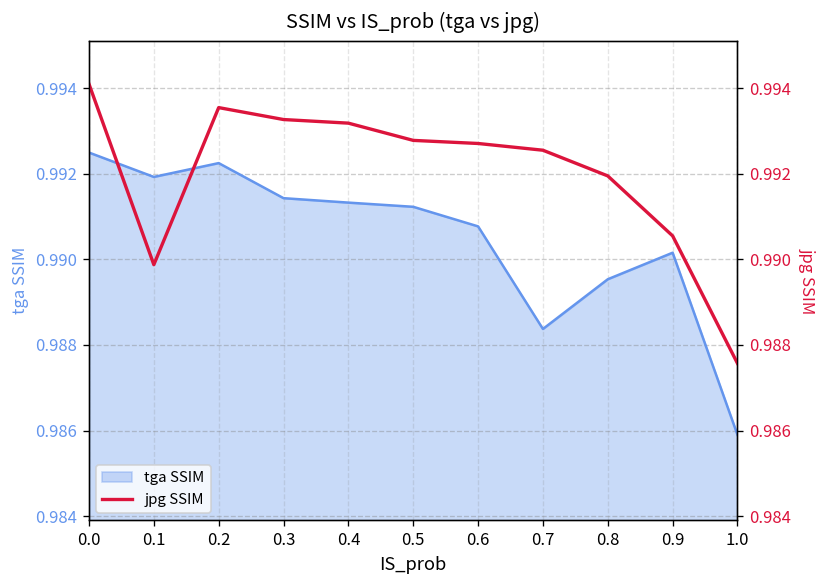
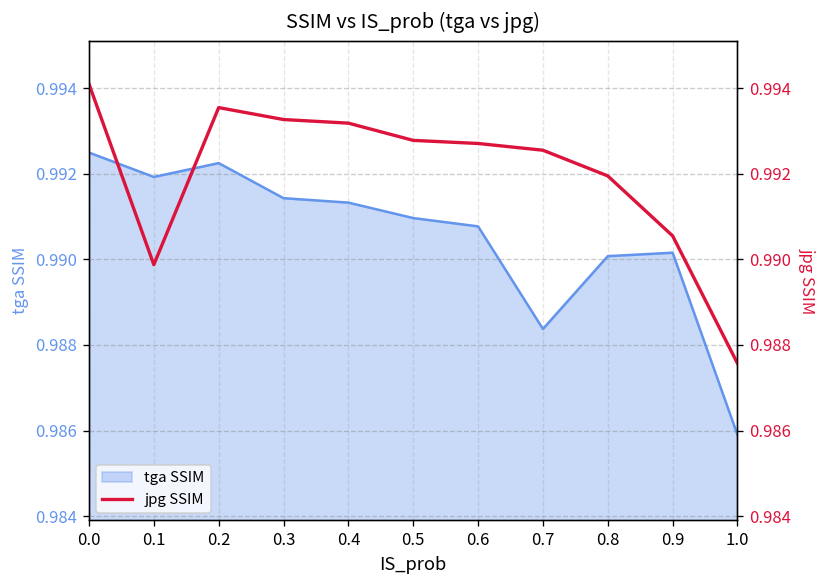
  {
    "tga SSIM": {
      "0.0": 0.9925,
      "0.1": 0.9919,
      "0.2": 0.9922,
      "0.3": 0.9914,
      "0.4": 0.9913,
-     "0.5": 0.9912,
+     "0.5": 0.9910,
      "0.6": 0.9908,
      "0.7": 0.9884,
-     "0.8": 0.9895,
+     "0.8": 0.9901,
      "0.9": 0.9902,
      "1.0": 0.9859
    },
    "jpg SSIM": {
      "0.0": 0.9941,
      "0.1": 0.9899,
      "0.2": 0.9935,
      "0.3": 0.9933,
      "0.4": 0.9932,
      "0.5": 0.9928,
      "0.6": 0.9927,
      "0.7": 0.9925,
      "0.8": 0.9919,
      "0.9": 0.9905,
      "1.0": 0.9876
    }
  }
